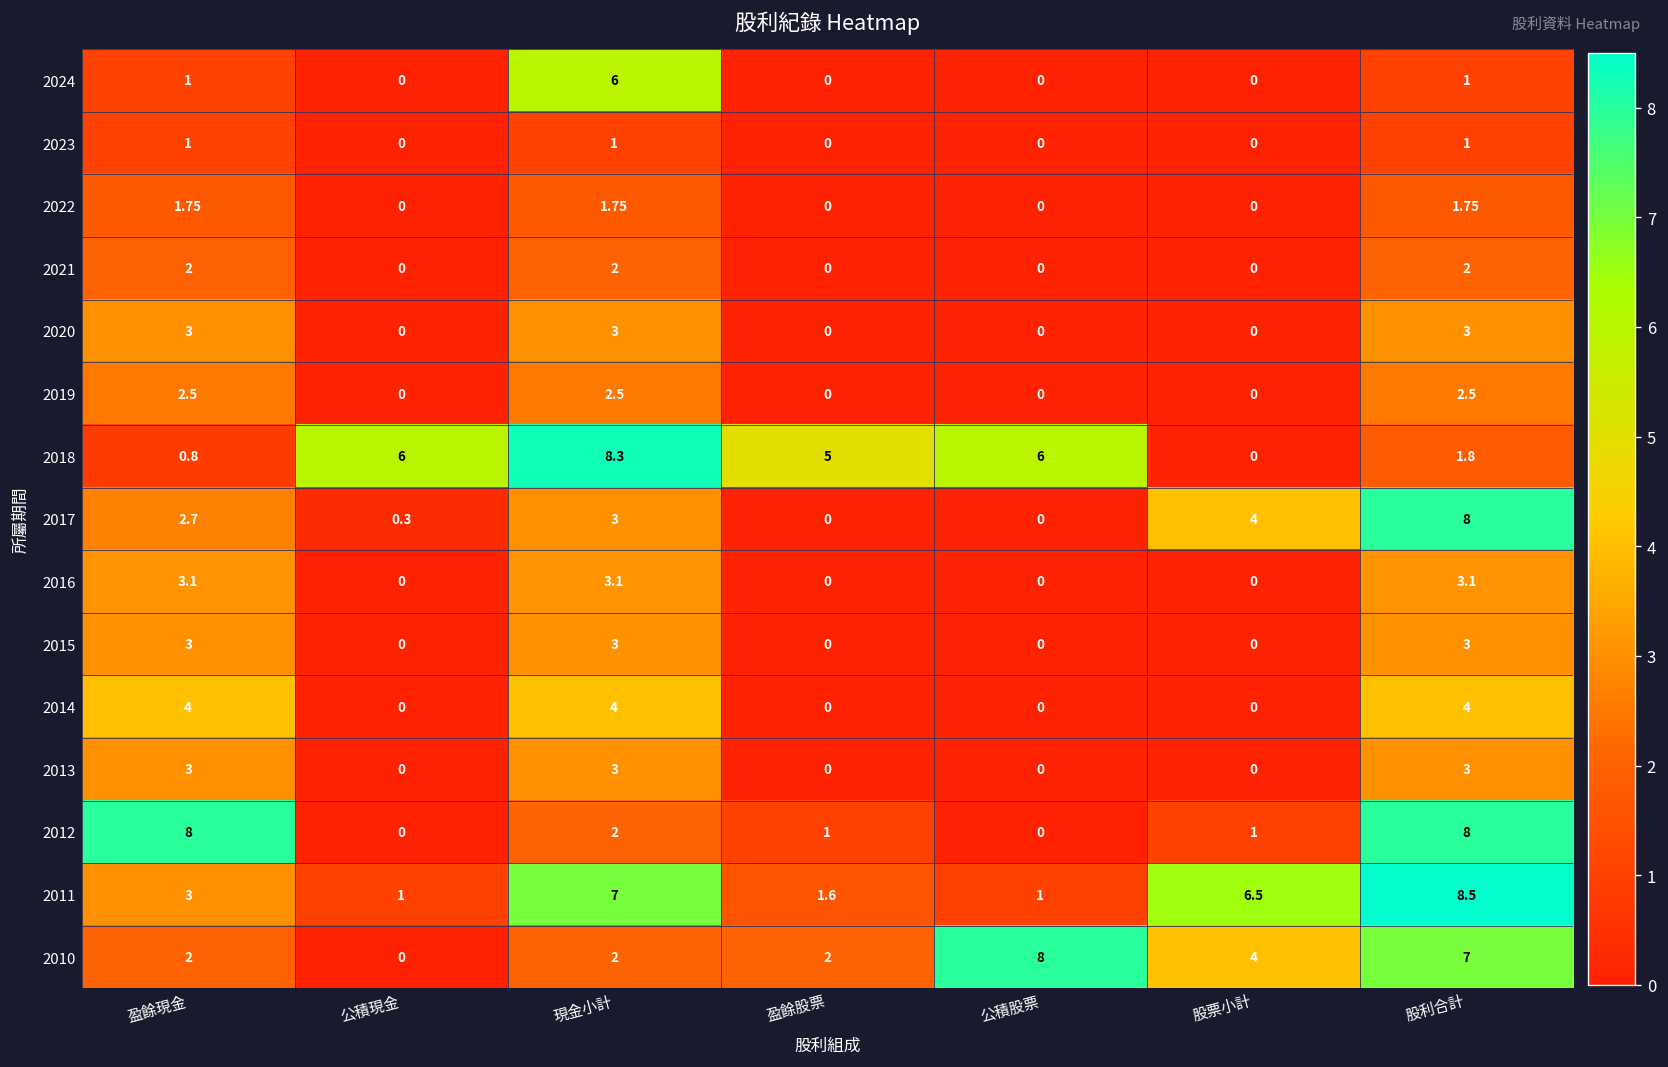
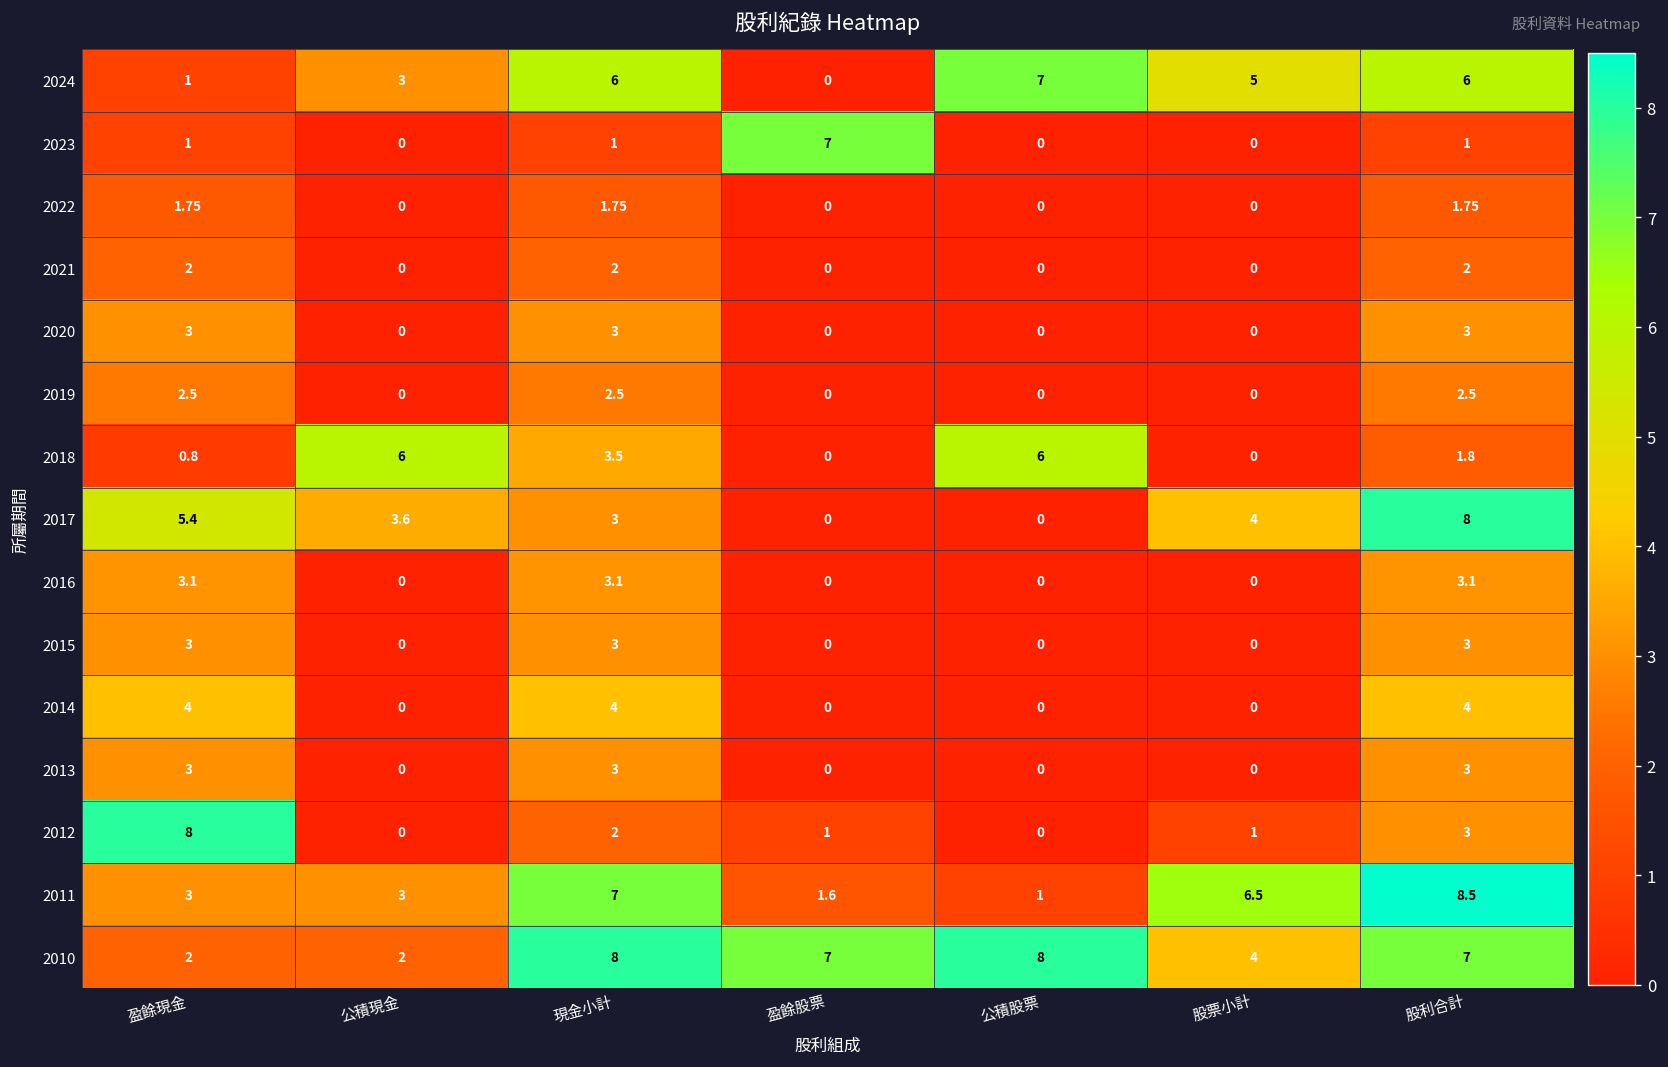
  {
    "2024": {
      "盈餘現金": 1,
-     "公積現金": 0,
+     "公積現金": 3,
      "現金小計": 6,
      "盈餘股票": 0,
-     "公積股票": 0,
-     "股票小計": 0,
-     "股利合計": 1
+     "公積股票": 7,
+     "股票小計": 5,
+     "股利合計": 6
    },
    "2023": {
      "盈餘現金": 1,
      "公積現金": 0,
      "現金小計": 1,
-     "盈餘股票": 0,
+     "盈餘股票": 7,
      "公積股票": 0,
      "股票小計": 0,
      "股利合計": 1
    },
    "2022": {
      "盈餘現金": 1.75,
      "公積現金": 0,
      "現金小計": 1.75,
      "盈餘股票": 0,
      "公積股票": 0,
      "股票小計": 0,
      "股利合計": 1.75
    },
    "2021": {
      "盈餘現金": 2,
      "公積現金": 0,
      "現金小計": 2,
      "盈餘股票": 0,
      "公積股票": 0,
      "股票小計": 0,
      "股利合計": 2
    },
    "2020": {
      "盈餘現金": 3,
      "公積現金": 0,
      "現金小計": 3,
      "盈餘股票": 0,
      "公積股票": 0,
      "股票小計": 0,
      "股利合計": 3
    },
    "2019": {
      "盈餘現金": 2.5,
      "公積現金": 0,
      "現金小計": 2.5,
      "盈餘股票": 0,
      "公積股票": 0,
      "股票小計": 0,
      "股利合計": 2.5
    },
    "2018": {
      "盈餘現金": 0.8,
      "公積現金": 6,
-     "現金小計": 8.3,
-     "盈餘股票": 5,
+     "現金小計": 3.5,
+     "盈餘股票": 0,
      "公積股票": 6,
      "股票小計": 0,
      "股利合計": 1.8
    },
    "2017": {
-     "盈餘現金": 2.7,
-     "公積現金": 0.3,
+     "盈餘現金": 5.4,
+     "公積現金": 3.6,
      "現金小計": 3,
      "盈餘股票": 0,
      "公積股票": 0,
      "股票小計": 4,
      "股利合計": 8
    },
    "2016": {
      "盈餘現金": 3.1,
      "公積現金": 0,
      "現金小計": 3.1,
      "盈餘股票": 0,
      "公積股票": 0,
      "股票小計": 0,
      "股利合計": 3.1
    },
    "2015": {
      "盈餘現金": 3,
      "公積現金": 0,
      "現金小計": 3,
      "盈餘股票": 0,
      "公積股票": 0,
      "股票小計": 0,
      "股利合計": 3
    },
    "2014": {
      "盈餘現金": 4,
      "公積現金": 0,
      "現金小計": 4,
      "盈餘股票": 0,
      "公積股票": 0,
      "股票小計": 0,
      "股利合計": 4
    },
    "2013": {
      "盈餘現金": 3,
      "公積現金": 0,
      "現金小計": 3,
      "盈餘股票": 0,
      "公積股票": 0,
      "股票小計": 0,
      "股利合計": 3
    },
    "2012": {
      "盈餘現金": 8,
      "公積現金": 0,
      "現金小計": 2,
      "盈餘股票": 1,
      "公積股票": 0,
      "股票小計": 1,
-     "股利合計": 8
+     "股利合計": 3
    },
    "2011": {
      "盈餘現金": 3,
-     "公積現金": 1,
+     "公積現金": 3,
      "現金小計": 7,
      "盈餘股票": 1.6,
      "公積股票": 1,
      "股票小計": 6.5,
      "股利合計": 8.5
    },
    "2010": {
      "盈餘現金": 2,
-     "公積現金": 0,
-     "現金小計": 2,
-     "盈餘股票": 2,
+     "公積現金": 2,
+     "現金小計": 8,
+     "盈餘股票": 7,
      "公積股票": 8,
      "股票小計": 4,
      "股利合計": 7
    }
  }
